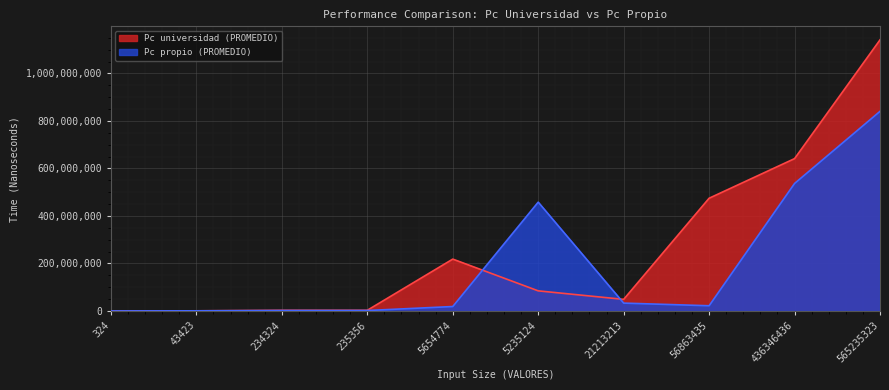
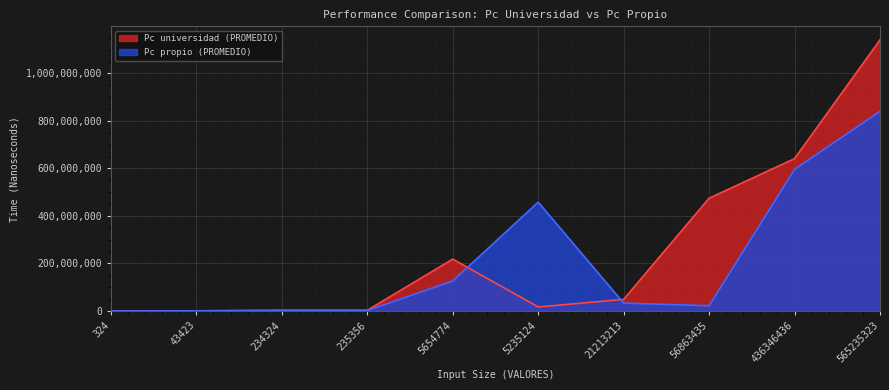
  {
    "Pc universidad (PROMEDIO)": {
      "5654774": "220,000,000",
-     "5235124": "80,000,000",
+     "5235124": "20,000,000",
      "21213213": "50,000,000",
      "56863435": "470,000,000",
      "436346436": "640,000,000",
      "565235323": "1,140,000,000"
    },
    "Pc propio (PROMEDIO)": {
-     "5654774": "20,000,000",
+     "5654774": "130,000,000",
      "5235124": "460,000,000",
      "21213213": "30,000,000",
      "56863435": "20,000,000",
-     "436346436": "540,000,000",
+     "436346436": "600,000,000",
      "565235323": "840,000,000"
    }
  }
